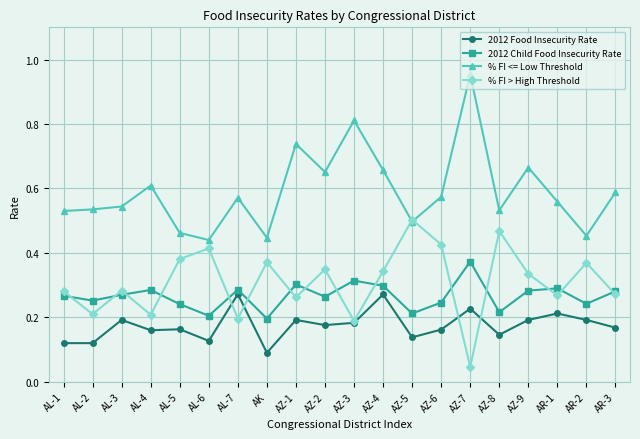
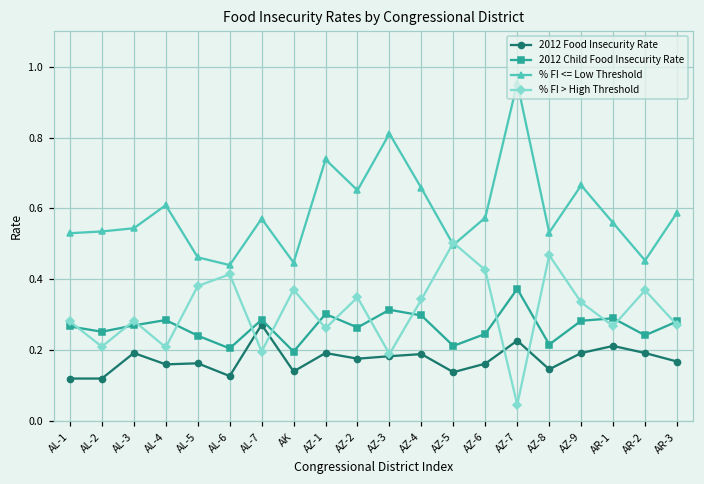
  {
    "2012 Food Insecurity Rate": {
      "AL-1": 0.12,
      "AL-2": 0.12,
      "AL-3": 0.19,
      "AL-4": 0.16,
      "AL-5": 0.16,
      "AL-6": 0.13,
      "AL-7": 0.27,
-     "AK": 0.09,
+     "AK": 0.14,
      "AZ-1": 0.19,
      "AZ-2": 0.18,
-     "AZ-4": 0.27,
+     "AZ-4": 0.19,
      "AZ-5": 0.14,
      "AZ-6": 0.16,
      "AZ-7": 0.23,
      "AZ-8": 0.15,
      "AZ-9": 0.19,
      "AR-1": 0.21,
      "AR-2": 0.19,
      "AR-3": 0.17
    },
    "% FI > High Threshold": {
      "AL-1": 0.28,
      "AL-2": 0.21,
      "AL-3": 0.28,
      "AL-4": 0.21,
      "AL-5": 0.38,
      "AL-6": 0.41,
      "AL-7": 0.20,
      "AK": 0.37,
      "AZ-1": 0.26,
      "AZ-2": 0.35,
      "AZ-4": 0.34,
      "AZ-6": 0.43,
      "AZ-7": 0.05,
      "AZ-8": 0.47,
      "AZ-9": 0.34,
      "AR-1": 0.27,
      "AR-2": 0.37,
      "AR-3": 0.27
    }
  }
